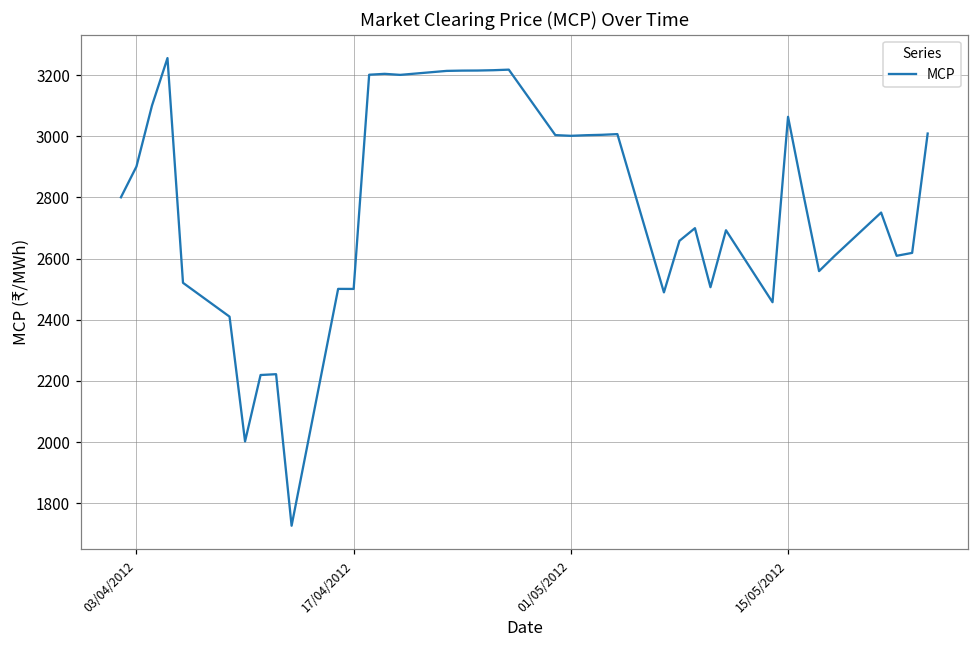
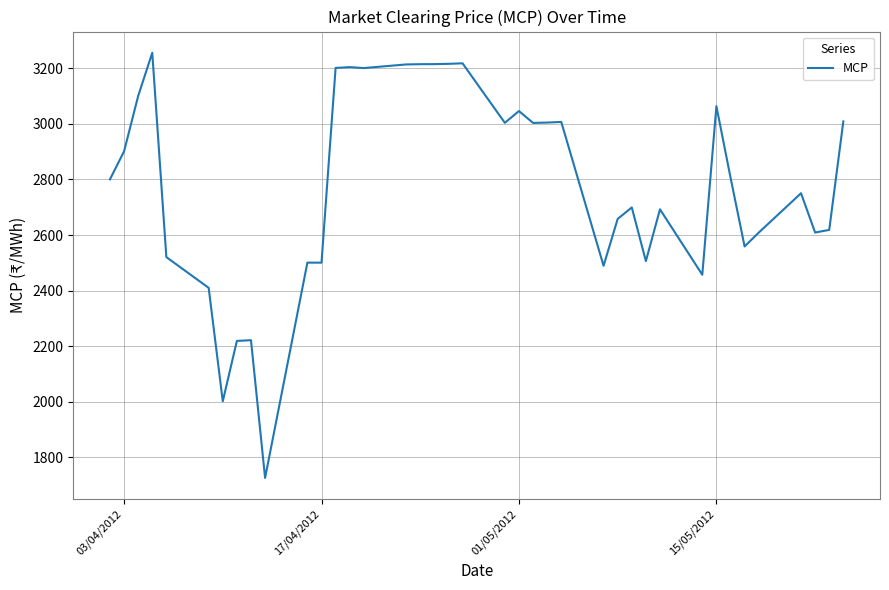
  {
    "03/04/2012": 2900,
    "17/04/2012": 2500,
-   "01/05/2012": 3000,
+   "01/05/2012": 3050,
    "15/05/2012": 3060
  }
